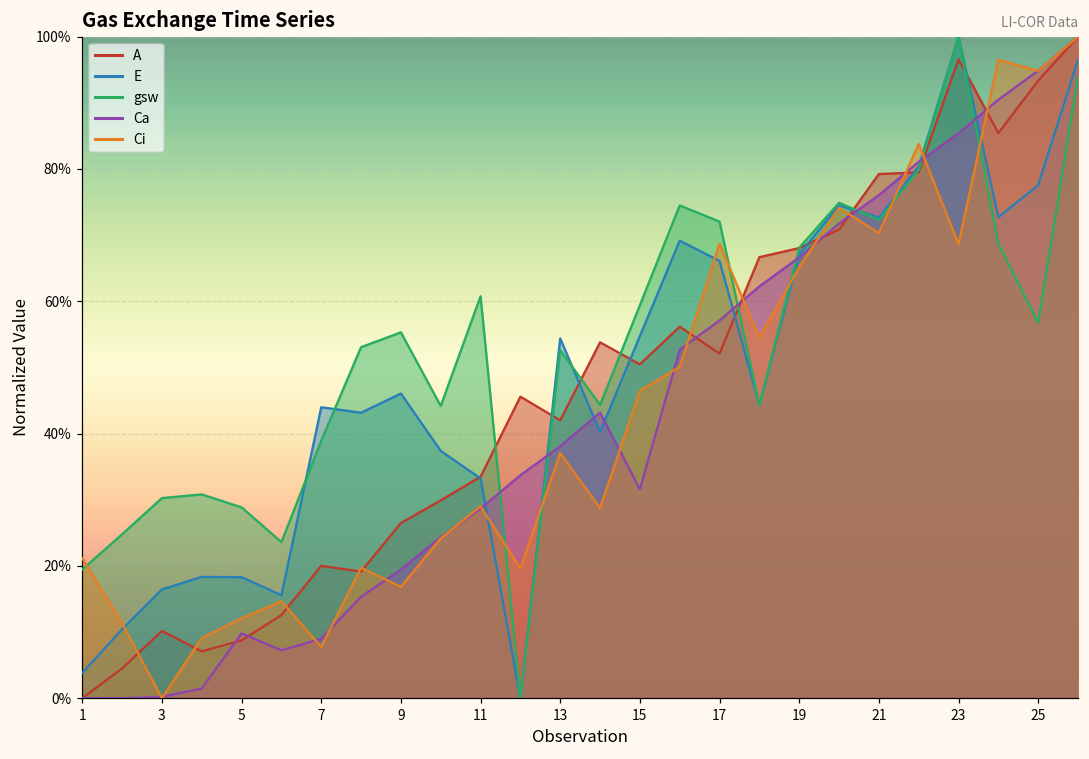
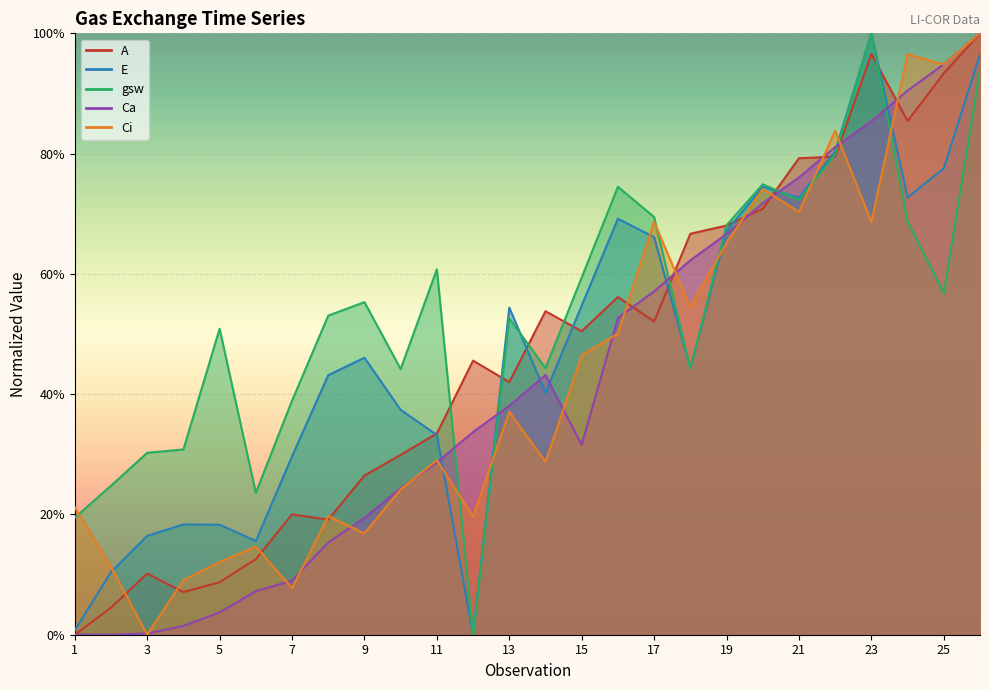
  {
    "E": {
-     "1": "4%",
+     "1": "1%",
      "3": "16%",
      "5": "18%",
-     "7": "44%",
+     "7": "30%",
      "9": "46%",
      "13": "54%",
      "15": "55%",
      "17": "66%",
      "19": "67%",
      "25": "78%"
    },
    "gsw": {
      "1": "19%",
      "3": "30%",
-     "5": "29%",
+     "5": "51%",
      "7": "39%",
      "9": "55%",
      "11": "61%",
      "13": "53%",
      "15": "59%",
-     "17": "72%",
+     "17": "69%",
      "25": "57%"
    },
    "Ca": {
-     "5": "10%",
+     "5": "4%",
      "7": "9%",
      "9": "19%",
      "13": "38%",
      "15": "32%",
      "17": "57%",
      "19": "67%",
      "21": "76%",
      "23": "85%"
    }
  }
